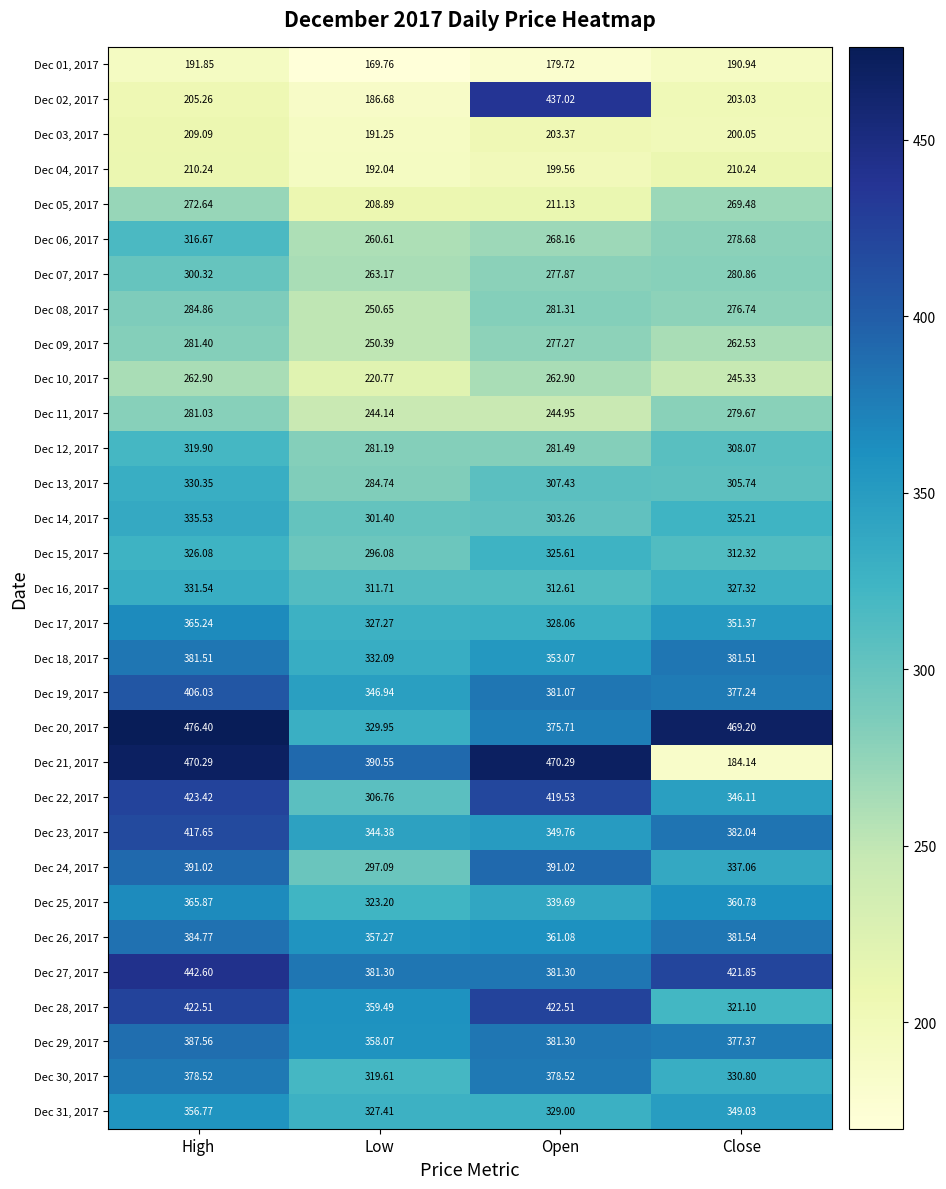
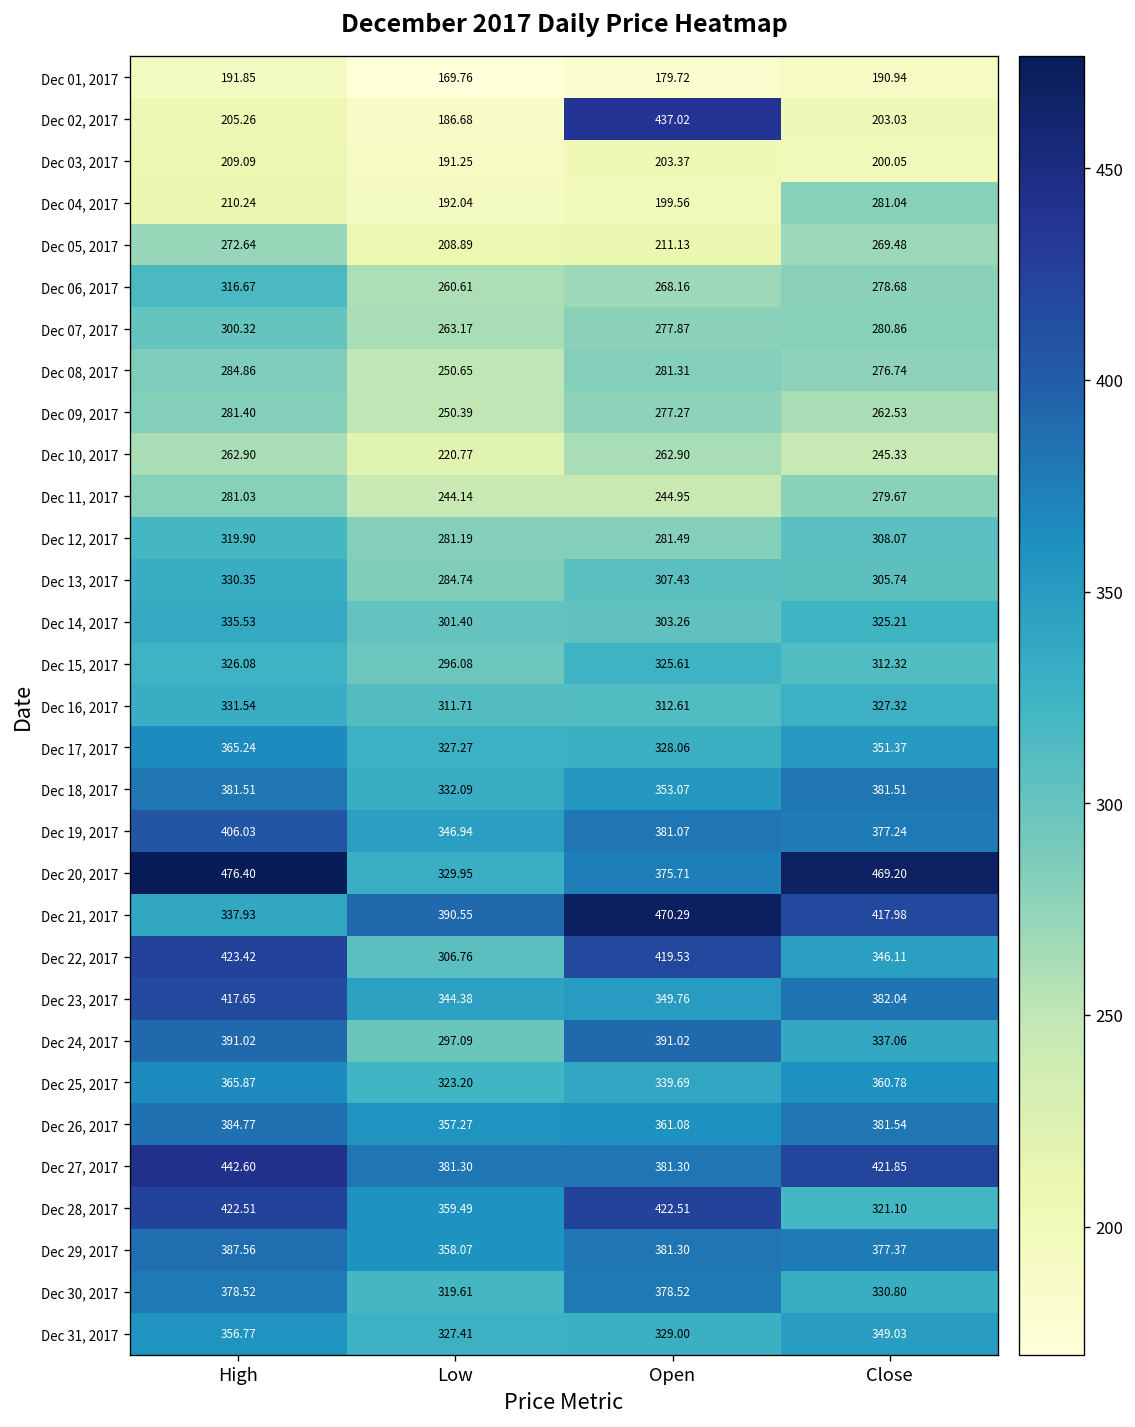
  {
    "Dec 01, 2017": {
      "High": 191.85,
      "Low": 169.76,
      "Open": 179.72,
      "Close": 190.94
    },
    "Dec 02, 2017": {
      "High": 205.26,
      "Low": 186.68,
      "Open": 437.02,
      "Close": 203.03
    },
    "Dec 03, 2017": {
      "High": 209.09,
      "Low": 191.25,
      "Open": 203.37,
      "Close": 200.05
    },
    "Dec 04, 2017": {
      "High": 210.24,
      "Low": 192.04,
      "Open": 199.56,
-     "Close": 210.24
+     "Close": 281.04
    },
    "Dec 05, 2017": {
      "High": 272.64,
      "Low": 208.89,
      "Open": 211.13,
      "Close": 269.48
    },
    "Dec 06, 2017": {
      "High": 316.67,
      "Low": 260.61,
      "Open": 268.16,
      "Close": 278.68
    },
    "Dec 07, 2017": {
      "High": 300.32,
      "Low": 263.17,
      "Open": 277.87,
      "Close": 280.86
    },
    "Dec 08, 2017": {
      "High": 284.86,
      "Low": 250.65,
      "Open": 281.31,
      "Close": 276.74
    },
    "Dec 09, 2017": {
      "High": 281.40,
      "Low": 250.39,
      "Open": 277.27,
      "Close": 262.53
    },
    "Dec 10, 2017": {
      "High": 262.90,
      "Low": 220.77,
      "Open": 262.90,
      "Close": 245.33
    },
    "Dec 11, 2017": {
      "High": 281.03,
      "Low": 244.14,
      "Open": 244.95,
      "Close": 279.67
    },
    "Dec 12, 2017": {
      "High": 319.90,
      "Low": 281.19,
      "Open": 281.49,
      "Close": 308.07
    },
    "Dec 13, 2017": {
      "High": 330.35,
      "Low": 284.74,
      "Open": 307.43,
      "Close": 305.74
    },
    "Dec 14, 2017": {
      "High": 335.53,
      "Low": 301.40,
      "Open": 303.26,
      "Close": 325.21
    },
    "Dec 15, 2017": {
      "High": 326.08,
      "Low": 296.08,
      "Open": 325.61,
      "Close": 312.32
    },
    "Dec 16, 2017": {
      "High": 331.54,
      "Low": 311.71,
      "Open": 312.61,
      "Close": 327.32
    },
    "Dec 17, 2017": {
      "High": 365.24,
      "Low": 327.27,
      "Open": 328.06,
      "Close": 351.37
    },
    "Dec 18, 2017": {
      "High": 381.51,
      "Low": 332.09,
      "Open": 353.07,
      "Close": 381.51
    },
    "Dec 19, 2017": {
      "High": 406.03,
      "Low": 346.94,
      "Open": 381.07,
      "Close": 377.24
    },
    "Dec 20, 2017": {
      "High": 476.40,
      "Low": 329.95,
      "Open": 375.71,
      "Close": 469.20
    },
    "Dec 21, 2017": {
-     "High": 470.29,
+     "High": 337.93,
      "Low": 390.55,
      "Open": 470.29,
-     "Close": 184.14
+     "Close": 417.98
    },
    "Dec 22, 2017": {
      "High": 423.42,
      "Low": 306.76,
      "Open": 419.53,
      "Close": 346.11
    },
    "Dec 23, 2017": {
      "High": 417.65,
      "Low": 344.38,
      "Open": 349.76,
      "Close": 382.04
    },
    "Dec 24, 2017": {
      "High": 391.02,
      "Low": 297.09,
      "Open": 391.02,
      "Close": 337.06
    },
    "Dec 25, 2017": {
      "High": 365.87,
      "Low": 323.20,
      "Open": 339.69,
      "Close": 360.78
    },
    "Dec 26, 2017": {
      "High": 384.77,
      "Low": 357.27,
      "Open": 361.08,
      "Close": 381.54
    },
    "Dec 27, 2017": {
      "High": 442.60,
      "Low": 381.30,
      "Open": 381.30,
      "Close": 421.85
    },
    "Dec 28, 2017": {
      "High": 422.51,
      "Low": 359.49,
      "Open": 422.51,
      "Close": 321.10
    },
    "Dec 29, 2017": {
      "High": 387.56,
      "Low": 358.07,
      "Open": 381.30,
      "Close": 377.37
    },
    "Dec 30, 2017": {
      "High": 378.52,
      "Low": 319.61,
      "Open": 378.52,
      "Close": 330.80
    },
    "Dec 31, 2017": {
      "High": 356.77,
      "Low": 327.41,
      "Open": 329.00,
      "Close": 349.03
    }
  }
